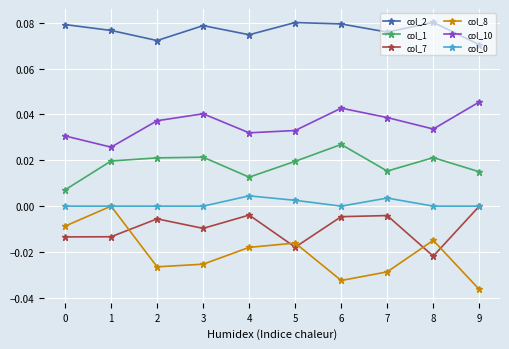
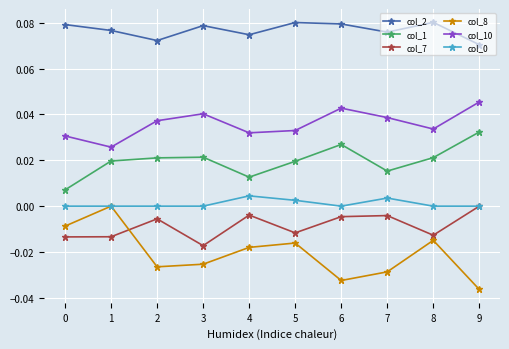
  {
    "col_2": {
      "0": 0.079,
      "1": 0.077,
      "2": 0.072,
      "3": 0.079,
      "4": 0.075,
      "5": 0.080,
      "6": 0.080
    },
    "col_1": {
      "0": 0.007,
      "1": 0.020,
      "2": 0.021,
      "3": 0.021,
      "4": 0.013,
      "5": 0.020,
      "6": 0.027,
      "7": 0.015,
      "8": 0.021,
-     "9": 0.015
+     "9": 0.032
    },
    "col_7": {
      "0": -0.013,
      "1": -0.013,
      "2": -0.006,
-     "3": -0.010,
+     "3": -0.017,
      "4": -0.004,
-     "5": -0.018,
+     "5": -0.012,
      "6": -0.005,
      "7": -0.004,
-     "8": -0.022
+     "8": -0.013
    },
    "col_8": {
      "0": -0.009,
      "2": -0.026,
      "3": -0.025,
      "4": -0.018,
      "5": -0.016,
      "6": -0.032,
      "7": -0.029,
      "8": -0.015,
      "9": -0.036
    },
    "col_10": {
      "0": 0.031,
      "1": 0.026,
      "2": 0.037,
      "3": 0.040,
      "4": 0.032,
      "5": 0.033,
      "6": 0.043,
      "7": 0.039,
      "8": 0.034,
      "9": 0.045
    },
    "col_0": {
      "0": 0.000,
      "2": 0.000,
      "3": 0.000,
      "4": 0.004,
      "5": 0.003,
      "6": 0.000,
      "7": 0.004,
      "8": 0.000
    }
  }
